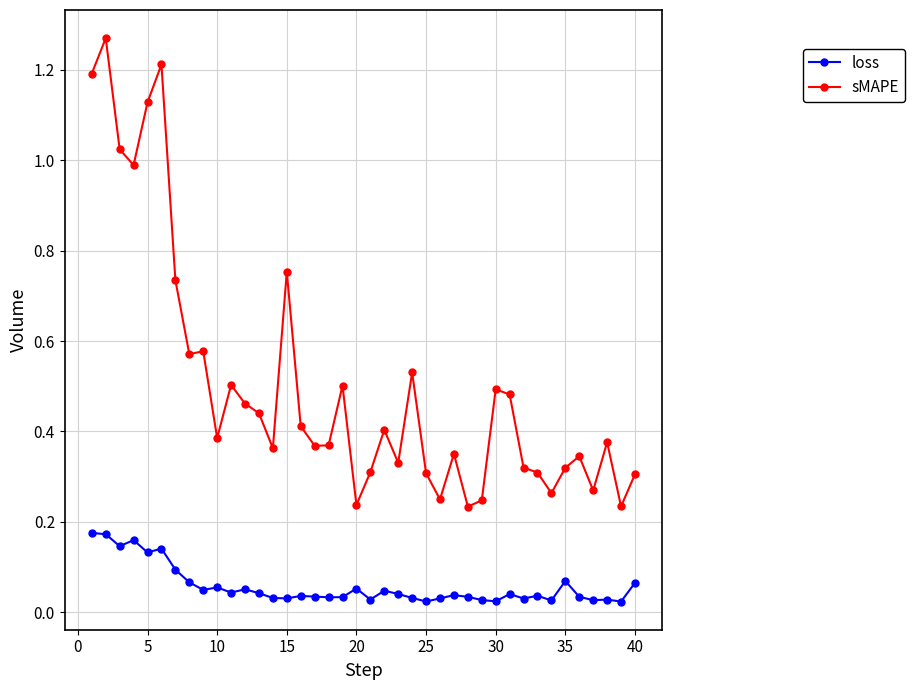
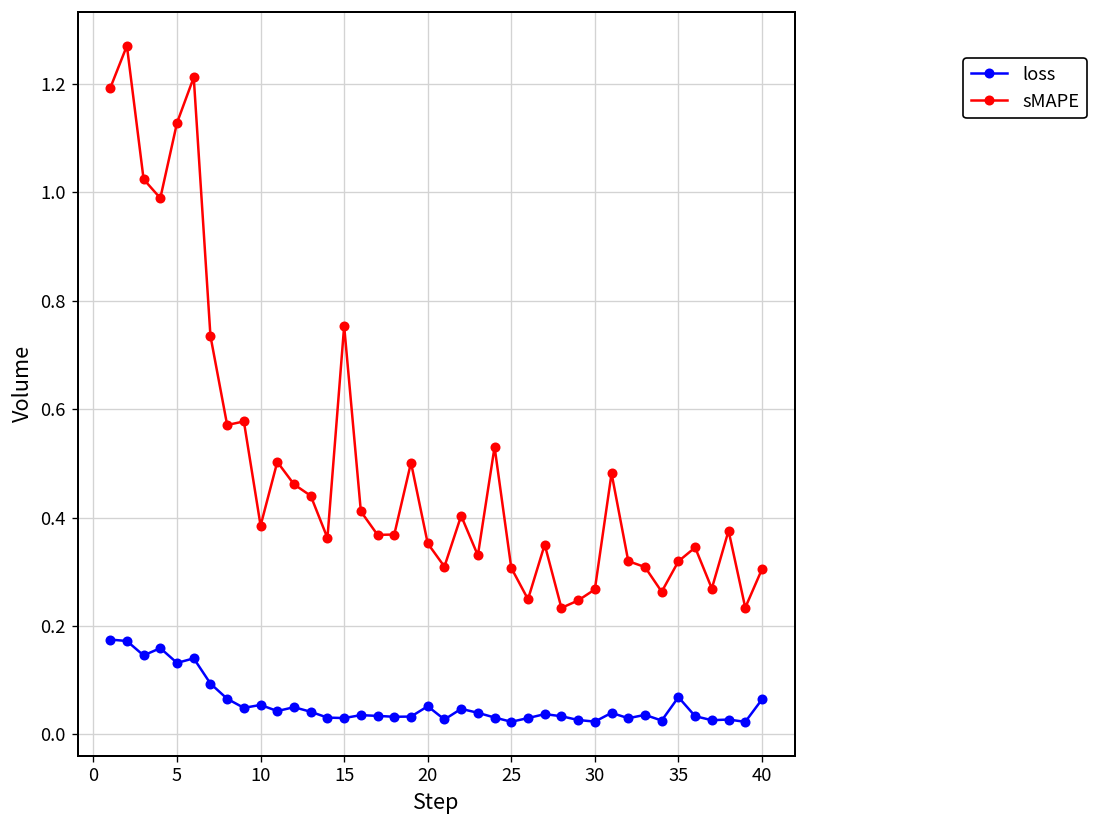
  {
    "loss": {
      "5": 0.13,
      "10": 0.05,
      "15": 0.03,
      "20": 0.05,
      "25": 0.02,
      "30": 0.02,
      "35": 0.07,
      "40": 0.06
    },
    "sMAPE": {
      "5": 1.13,
      "10": 0.39,
      "15": 0.75,
-     "20": 0.24,
+     "20": 0.35,
      "25": 0.31,
-     "30": 0.49,
+     "30": 0.27,
      "35": 0.32,
      "40": 0.30
    }
  }
